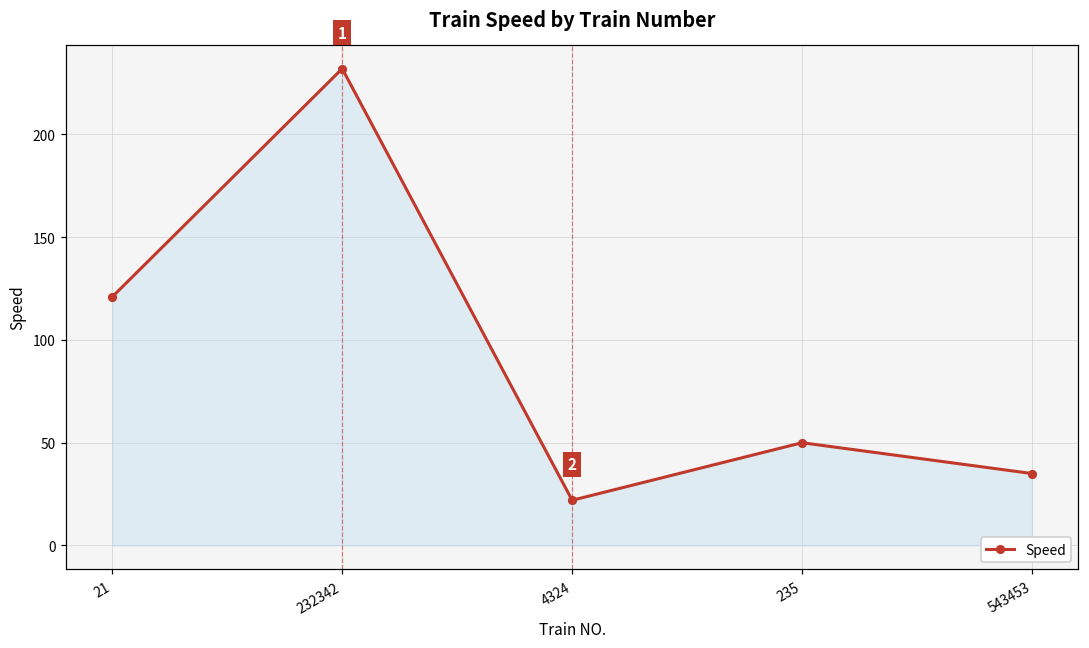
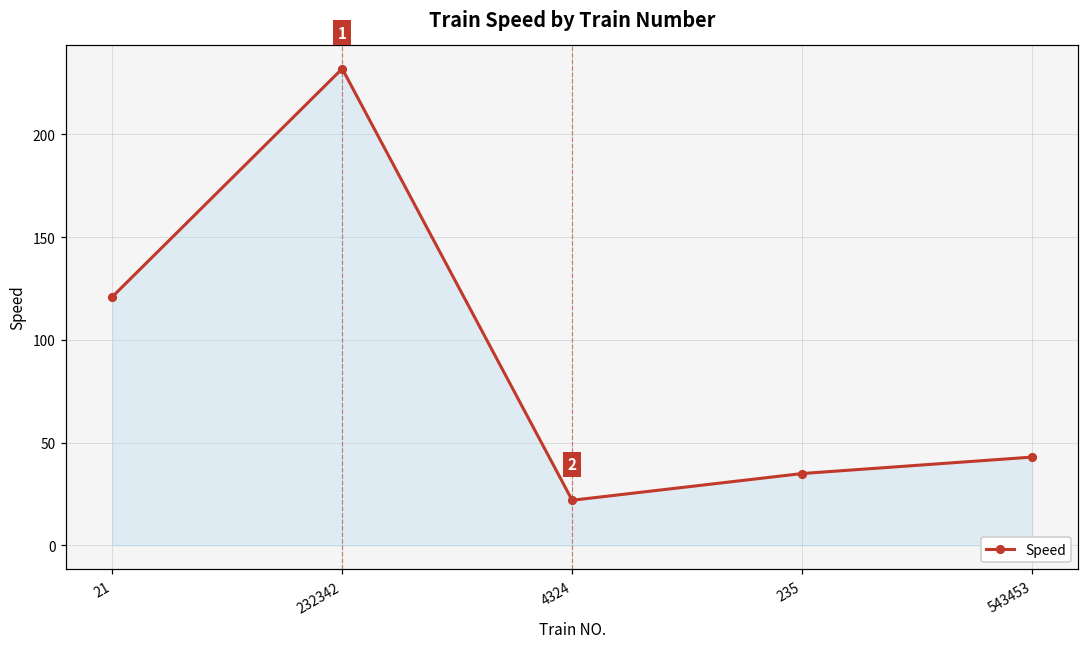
  {
    "21": 121,
-   "235": 50,
-   "543453": 35
+   "235": 35,
+   "543453": 43
  }
